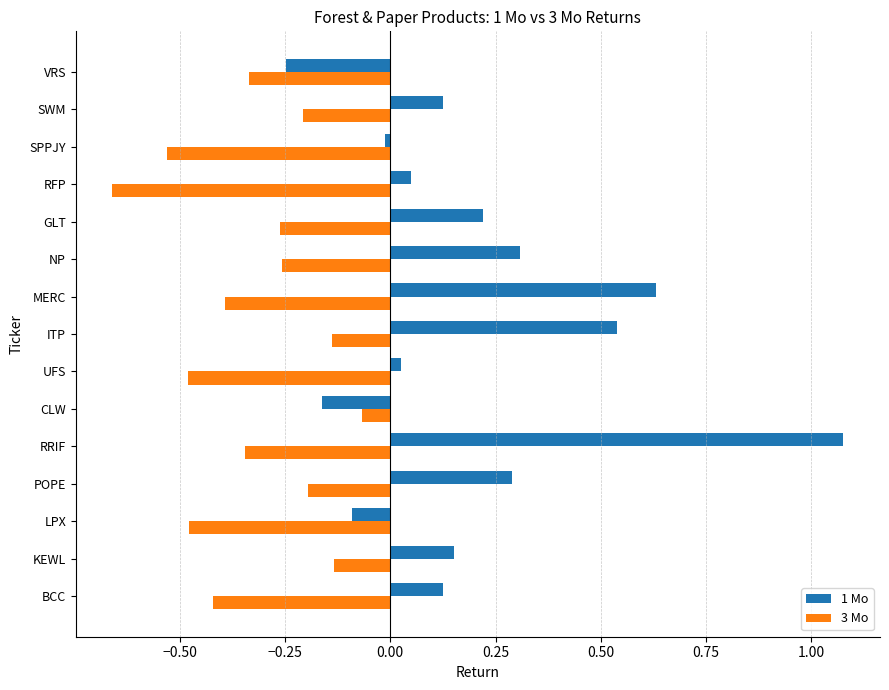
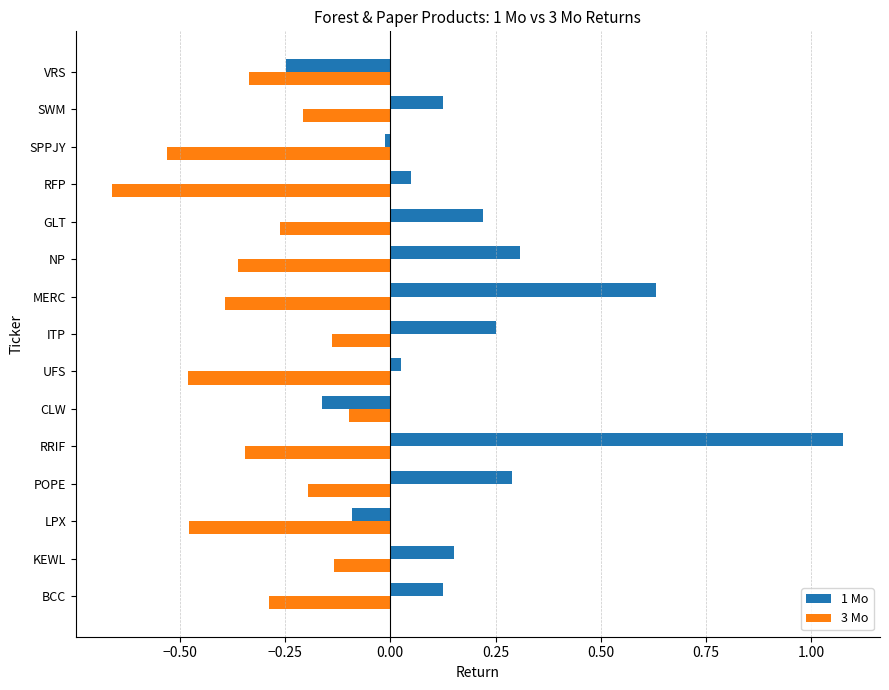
  {
    "1 Mo": {
      "VRS": -0.25,
      "SWM": 0.13,
      "SPPJY": -0.01,
      "RFP": 0.05,
      "GLT": 0.22,
      "NP": 0.31,
      "MERC": 0.63,
-     "ITP": 0.54,
+     "ITP": 0.25,
      "UFS": 0.03,
      "CLW": -0.16,
      "RRIF": 1.08,
      "POPE": 0.29,
      "LPX": -0.09,
      "KEWL": 0.15,
      "BCC": 0.13
    },
    "3 Mo": {
      "VRS": -0.34,
      "SWM": -0.21,
      "SPPJY": -0.53,
      "RFP": -0.66,
      "GLT": -0.26,
-     "NP": -0.26,
+     "NP": -0.36,
      "MERC": -0.39,
      "ITP": -0.14,
      "UFS": -0.48,
-     "CLW": -0.07,
+     "CLW": -0.10,
      "RRIF": -0.35,
      "POPE": -0.20,
      "LPX": -0.48,
      "KEWL": -0.13,
-     "BCC": -0.42
+     "BCC": -0.29
    }
  }
